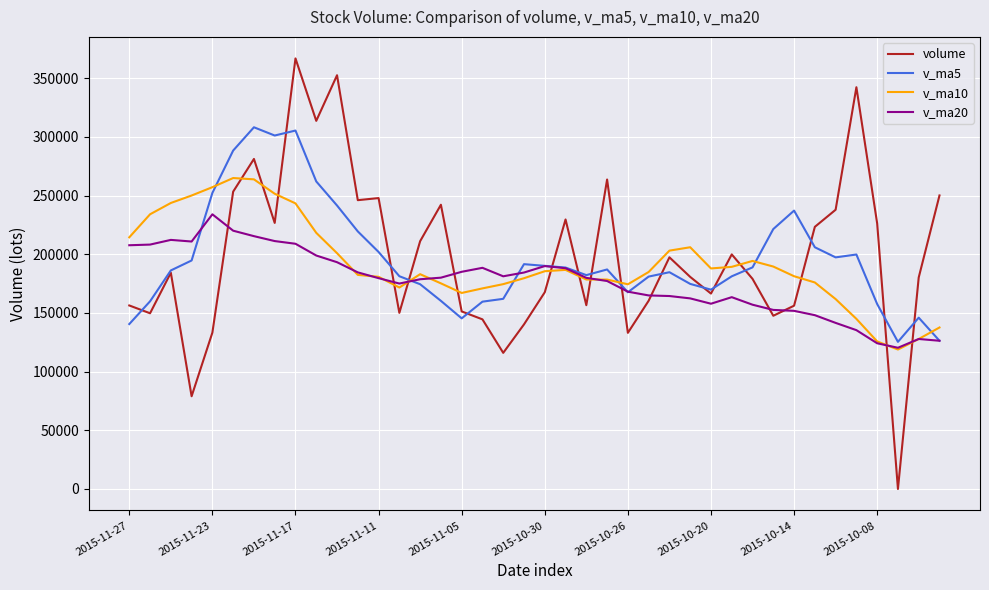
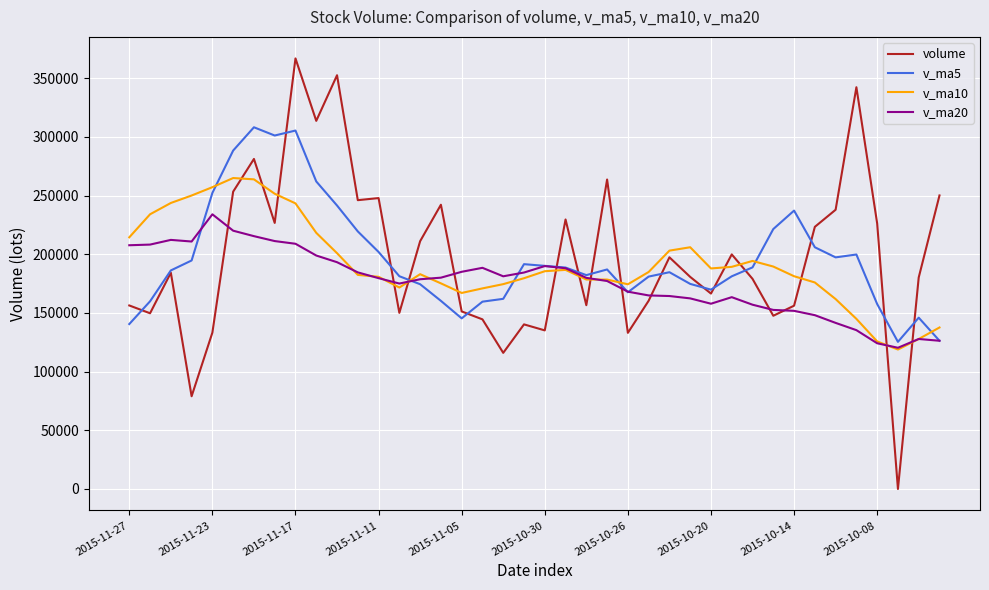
  {
    "volume": {
      "2015-11-27": 156000,
      "2015-11-23": 133000,
      "2015-11-17": 367000,
      "2015-11-11": 248000,
      "2015-11-05": 151000,
-     "2015-10-30": 168000,
+     "2015-10-30": 135000,
      "2015-10-26": 133000,
      "2015-10-20": 166000,
      "2015-10-14": 156000,
      "2015-10-08": 226000
    },
    "v_ma5": {
      "2015-11-27": 140000,
      "2015-11-23": 252000,
      "2015-11-17": 305000,
      "2015-11-11": 202000,
      "2015-11-05": 145000,
      "2015-10-20": 170000,
      "2015-10-14": 237000,
      "2015-10-08": 158000
    },
    "v_ma10": {
      "2015-11-27": 214000,
      "2015-11-23": 257000,
      "2015-11-17": 243000,
      "2015-11-05": 167000,
      "2015-10-30": 186000,
      "2015-10-26": 174000,
      "2015-10-20": 188000,
      "2015-10-14": 181000
    },
    "v_ma20": {
      "2015-11-27": 208000,
      "2015-11-23": 234000,
      "2015-11-17": 209000,
      "2015-11-05": 185000,
      "2015-10-20": 158000,
      "2015-10-14": 152000
    }
  }
